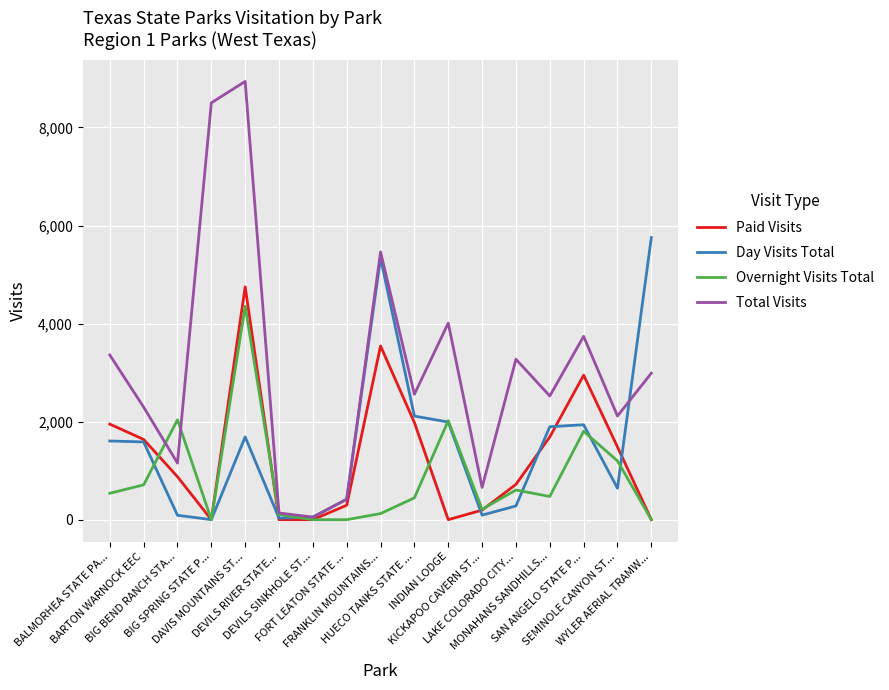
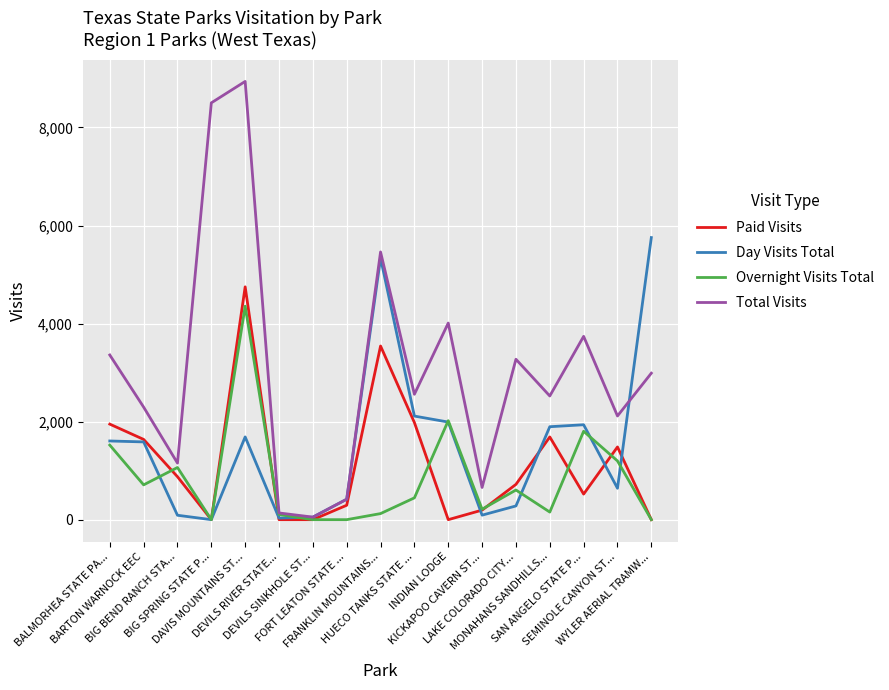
  {
    "Paid Visits": {
      "BALMORHEA STATE PA...": "1,900",
      "BIG BEND RANCH STA...": "900",
      "DAVIS MOUNTAINS ST...": "4,700",
      "FORT LEATON STATE ...": "300",
      "FRANKLIN MOUNTAINS...": "3,500",
      "HUECO TANKS STATE ...": "2,000",
      "INDIAN LODGE": "0",
      "LAKE COLORADO CITY...": "700",
      "MONAHANS SANDHILLS...": "1,700",
-     "SAN ANGELO STATE P...": "2,900",
+     "SAN ANGELO STATE P...": "500",
      "SEMINOLE CANYON ST...": "1,500"
    },
    "Day Visits Total": {
      "BALMORHEA STATE PA...": "1,600",
      "BIG BEND RANCH STA...": "100",
      "DAVIS MOUNTAINS ST...": "1,700",
      "FRANKLIN MOUNTAINS...": "5,300",
      "HUECO TANKS STATE ...": "2,100",
      "KICKAPOO CAVERN ST...": "100",
      "LAKE COLORADO CITY...": "300",
      "MONAHANS SANDHILLS...": "1,900",
      "SAN ANGELO STATE P...": "1,900",
      "SEMINOLE CANYON ST...": "600",
      "WYLER AERIAL TRAMW...": "5,800"
    },
    "Overnight Visits Total": {
-     "BALMORHEA STATE PA...": "500",
+     "BALMORHEA STATE PA...": "1,500",
      "BARTON WARNOCK EEC": "700",
-     "BIG BEND RANCH STA...": "2,000",
+     "BIG BEND RANCH STA...": "1,100",
      "DAVIS MOUNTAINS ST...": "4,400",
      "FORT LEATON STATE ...": "0",
      "FRANKLIN MOUNTAINS...": "100",
      "HUECO TANKS STATE ...": "400",
      "LAKE COLORADO CITY...": "600",
-     "MONAHANS SANDHILLS...": "500",
+     "MONAHANS SANDHILLS...": "200",
      "SAN ANGELO STATE P...": "1,800",
      "SEMINOLE CANYON ST...": "1,200"
    },
    "Total Visits": {
      "BALMORHEA STATE PA...": "3,400",
      "BARTON WARNOCK EEC": "2,300",
      "BIG BEND RANCH STA...": "1,200",
      "BIG SPRING STATE P...": "8,500",
      "DAVIS MOUNTAINS ST...": "8,900",
      "FRANKLIN MOUNTAINS...": "5,500",
      "HUECO TANKS STATE ...": "2,600",
      "INDIAN LODGE": "4,000",
      "KICKAPOO CAVERN ST...": "700",
      "LAKE COLORADO CITY...": "3,300",
      "MONAHANS SANDHILLS...": "2,500",
      "SAN ANGELO STATE P...": "3,700",
      "SEMINOLE CANYON ST...": "2,100",
      "WYLER AERIAL TRAMW...": "3,000"
    }
  }
